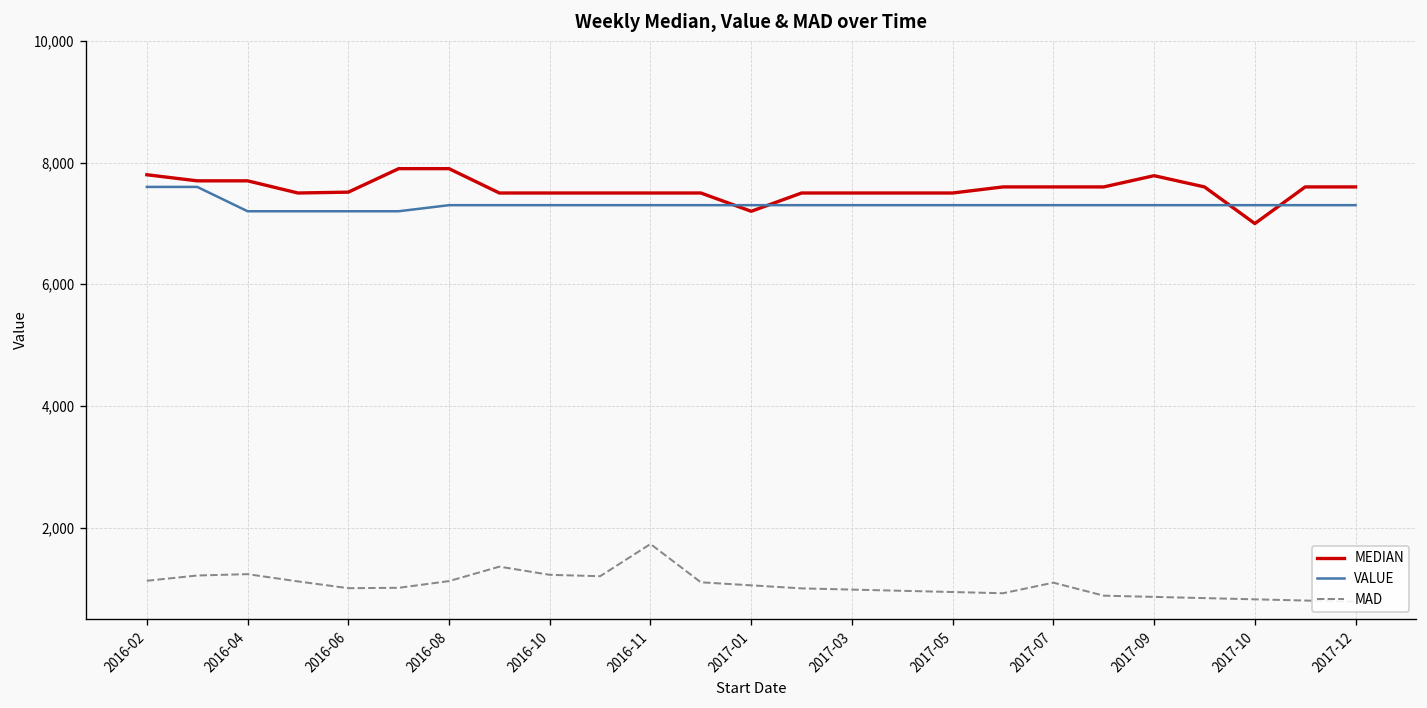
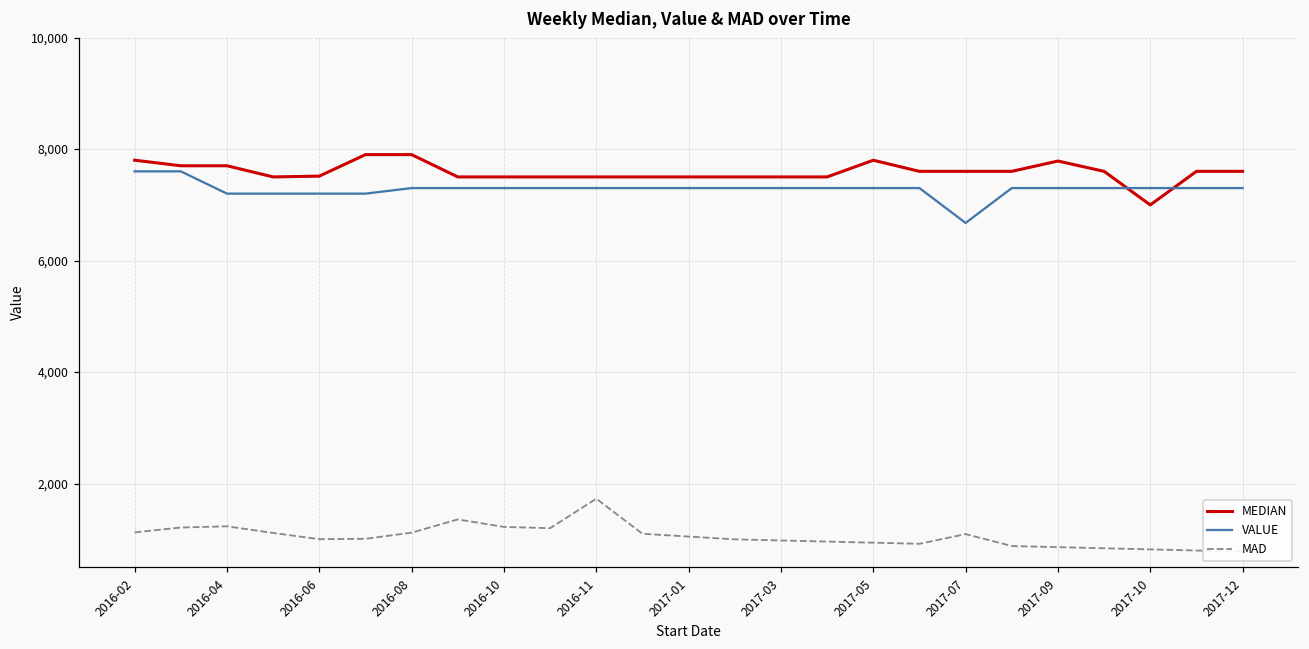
  {
    "MEDIAN": {
      "2016-02": "7,800",
      "2016-04": "7,700",
      "2016-06": "7,500",
      "2016-08": "7,900",
      "2016-10": "7,500",
      "2016-11": "7,500",
-     "2017-01": "7,200",
+     "2017-01": "7,500",
      "2017-03": "7,500",
-     "2017-05": "7,500",
+     "2017-05": "7,800",
      "2017-07": "7,600",
      "2017-09": "7,800",
      "2017-10": "7,000",
      "2017-12": "7,600"
    },
    "VALUE": {
      "2016-02": "7,600",
      "2016-04": "7,200",
      "2016-06": "7,200",
      "2016-08": "7,300",
      "2016-10": "7,300",
      "2016-11": "7,300",
      "2017-01": "7,300",
      "2017-03": "7,300",
      "2017-05": "7,300",
-     "2017-07": "7,300",
+     "2017-07": "6,700",
      "2017-09": "7,300",
      "2017-10": "7,300",
      "2017-12": "7,300"
    },
    "MAD": {
      "2016-02": "1,100",
      "2016-04": "1,200",
      "2016-06": "1,000",
      "2016-08": "1,100",
      "2016-10": "1,200",
      "2016-11": "1,700",
      "2017-01": "1,100",
      "2017-03": "1,000",
      "2017-05": "900",
      "2017-07": "1,100",
      "2017-09": "900",
      "2017-10": "800"
    }
  }
